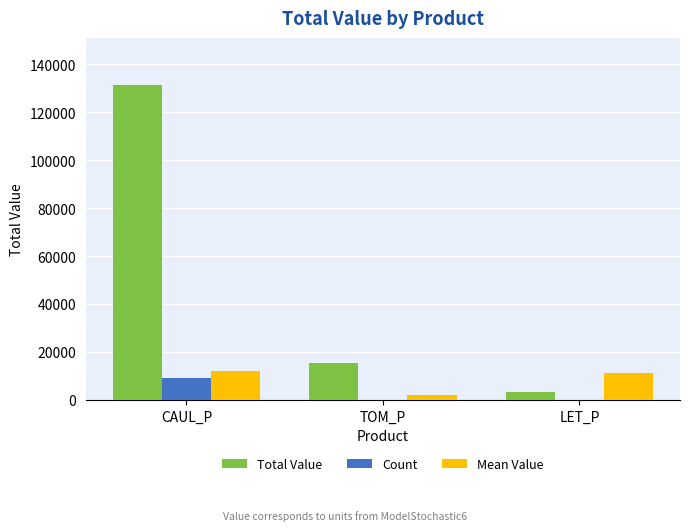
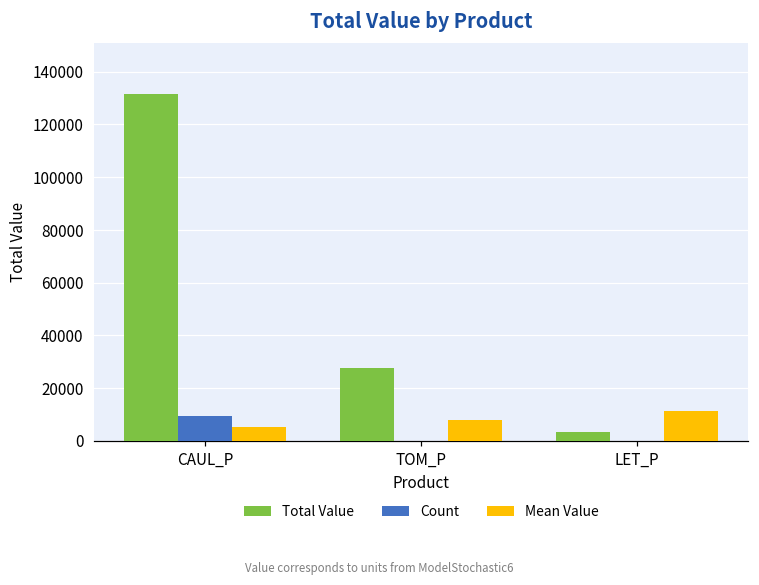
  {
    "Total Value": {
      "CAUL_P": 131000,
-     "TOM_P": 15000,
+     "TOM_P": 27000,
      "LET_P": 3000
    },
    "Count": {
      "CAUL_P": 9000
    },
    "Mean Value": {
-     "CAUL_P": 12000,
-     "TOM_P": 2000,
+     "CAUL_P": 5000,
+     "TOM_P": 8000,
      "LET_P": 11000
    }
  }
